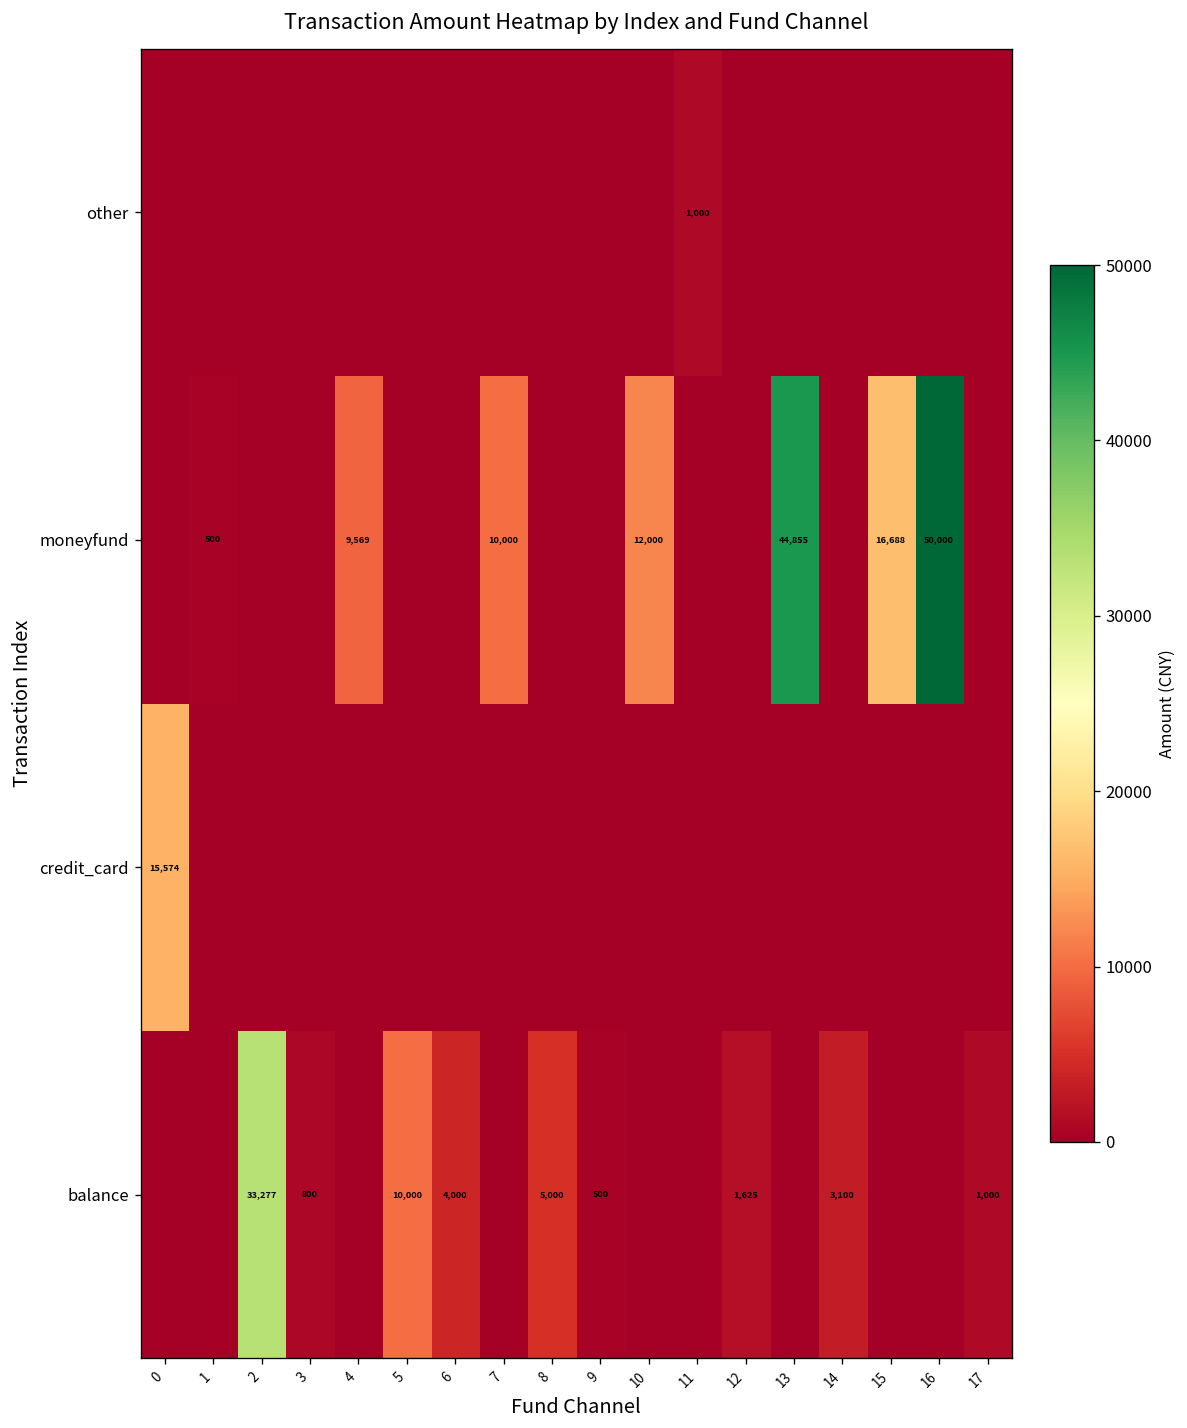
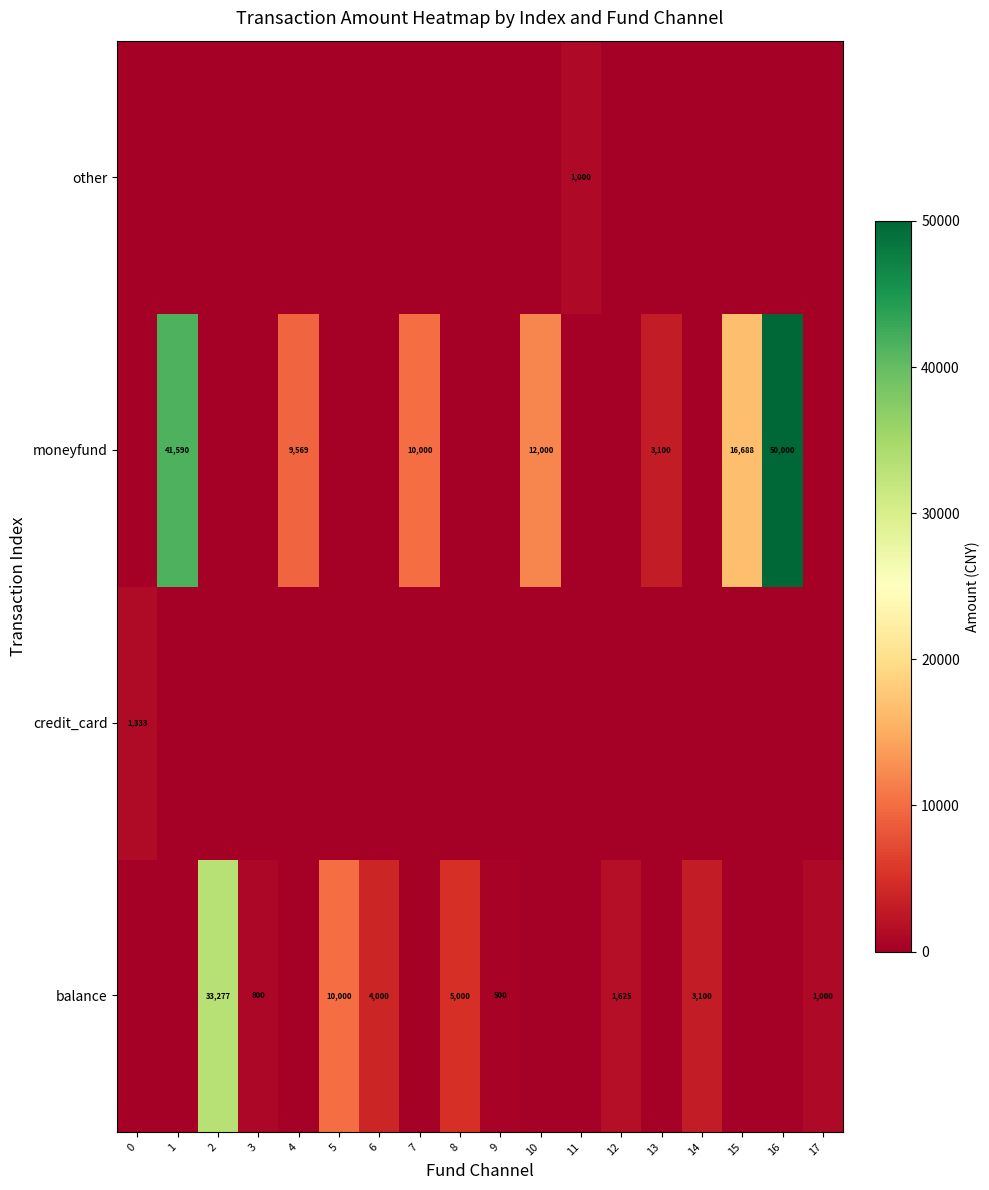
  {
    "other": {
      "11": "1,000"
    },
    "moneyfund": {
-     "1": "500",
+     "1": "41,590",
      "4": "9,569",
      "7": "10,000",
      "10": "12,000",
-     "13": "44,855",
+     "13": "3,100",
      "15": "16,688",
      "16": "50,000"
    },
    "credit_card": {
-     "0": "15,574"
+     "0": "1,333"
    },
    "balance": {
      "2": "33,277",
      "3": "800",
      "5": "10,000",
      "6": "4,000",
      "8": "5,000",
      "9": "500",
      "12": "1,625",
      "14": "3,100",
      "17": "1,000"
    }
  }
